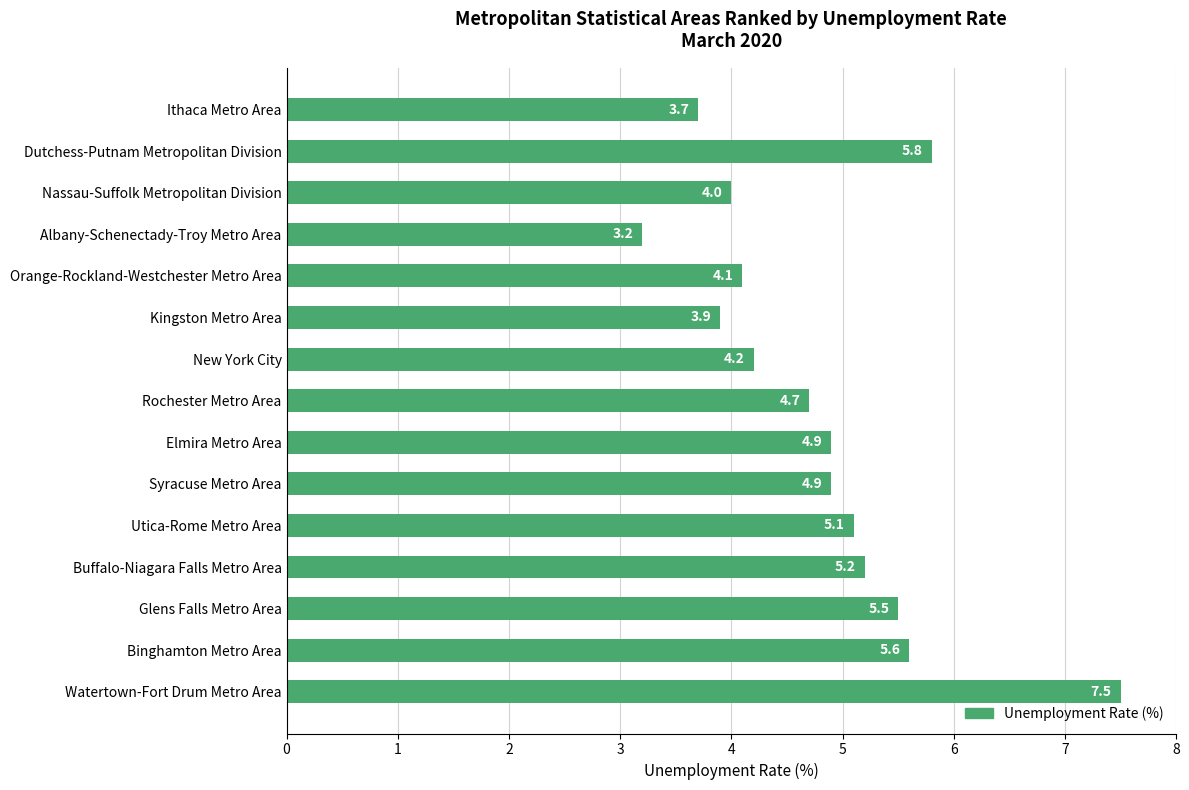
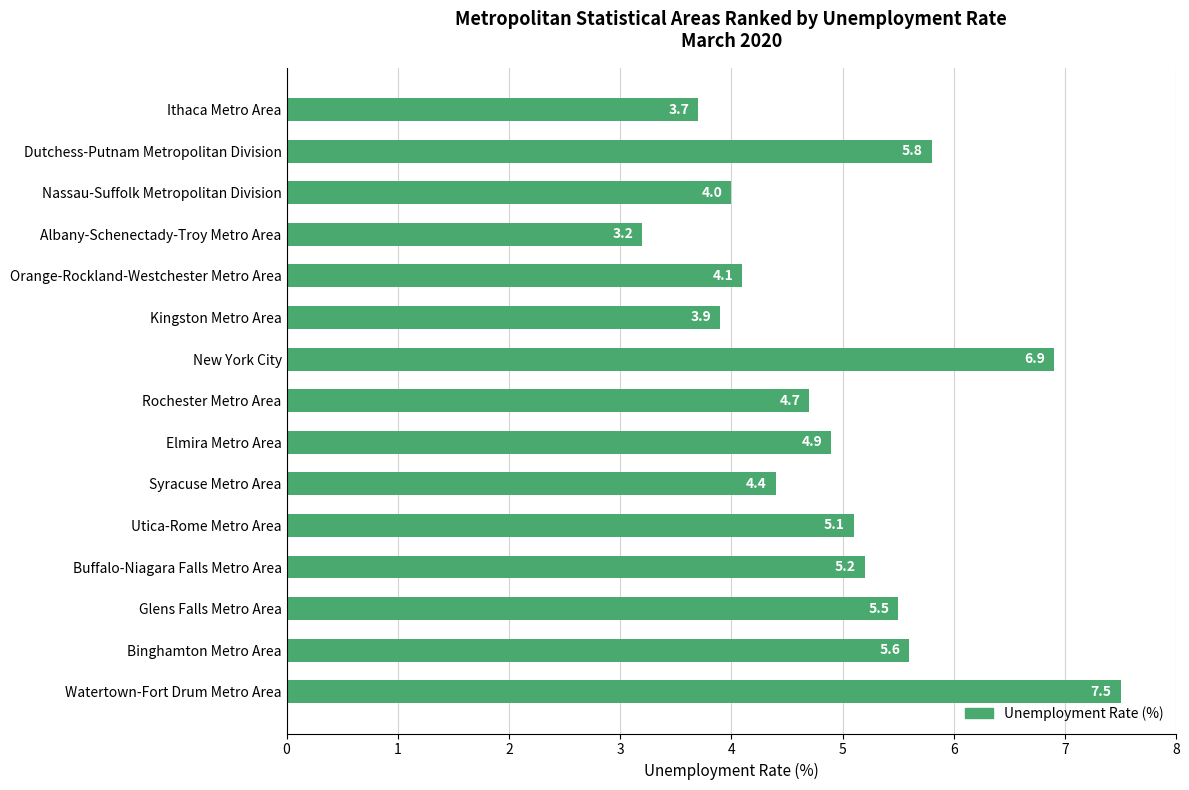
  {
    "Ithaca Metro Area": 3.7,
    "Dutchess-Putnam Metropolitan Division": 5.8,
    "Nassau-Suffolk Metropolitan Division": 4.0,
    "Albany-Schenectady-Troy Metro Area": 3.2,
    "Orange-Rockland-Westchester Metro Area": 4.1,
    "Kingston Metro Area": 3.9,
-   "New York City": 4.2,
+   "New York City": 6.9,
    "Rochester Metro Area": 4.7,
    "Elmira Metro Area": 4.9,
-   "Syracuse Metro Area": 4.9,
+   "Syracuse Metro Area": 4.4,
    "Utica-Rome Metro Area": 5.1,
    "Buffalo-Niagara Falls Metro Area": 5.2,
    "Glens Falls Metro Area": 5.5,
    "Binghamton Metro Area": 5.6,
    "Watertown-Fort Drum Metro Area": 7.5
  }
